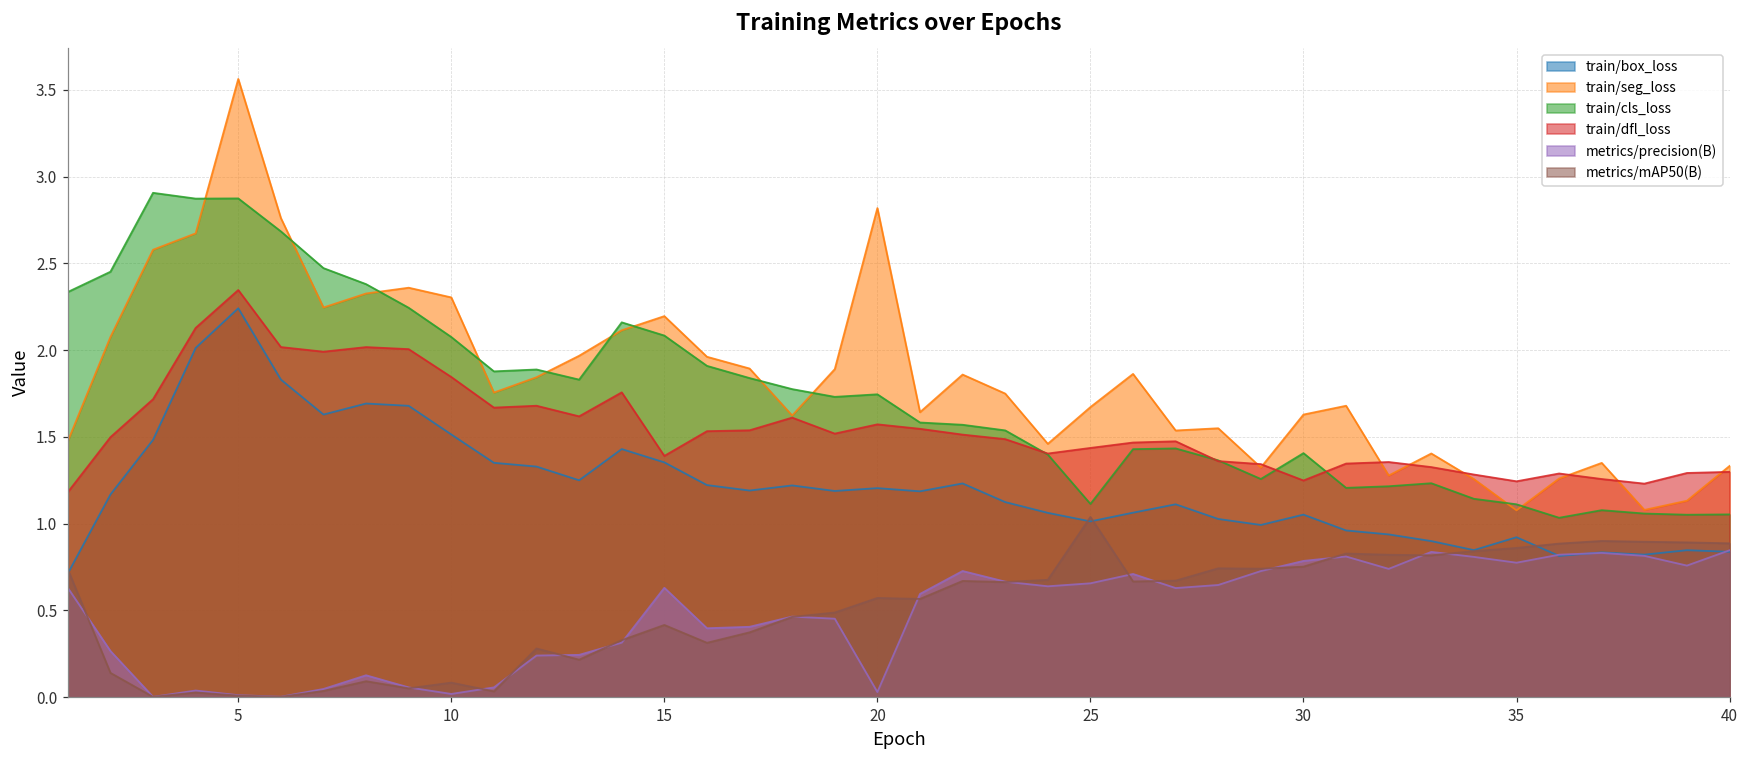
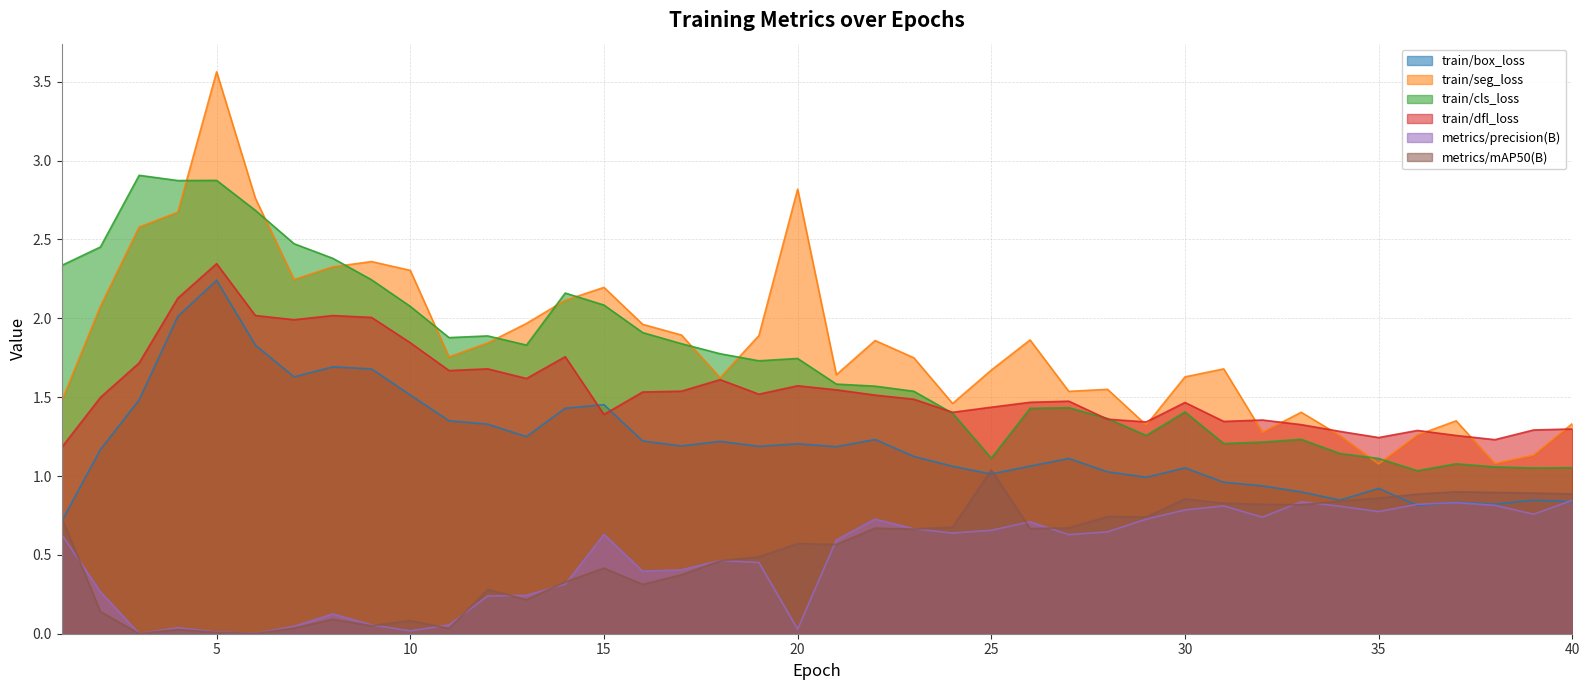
  {
    "train/box_loss": {
      "5": 2.24,
      "10": 1.51,
-     "15": 1.35,
+     "15": 1.45,
      "20": 1.20,
      "25": 1.01,
      "30": 1.05,
      "35": 0.92
    },
    "train/seg_loss": {
      "5": 3.56,
      "10": 2.30,
      "15": 2.20,
      "20": 2.82,
      "25": 1.67,
      "30": 1.63,
      "35": 1.08,
      "40": 1.33
    },
    "train/cls_loss": {
      "5": 2.87,
      "10": 2.08,
      "15": 2.08,
      "20": 1.75,
      "25": 1.11,
      "30": 1.41,
      "35": 1.11,
      "40": 1.05
    },
    "train/dfl_loss": {
      "5": 2.35,
      "10": 1.85,
      "15": 1.39,
      "20": 1.57,
      "25": 1.44,
-     "30": 1.25,
+     "30": 1.47,
      "35": 1.24,
      "40": 1.30
    },
    "metrics/precision(B)": {
      "10": 0.02,
      "15": 0.63,
      "20": 0.03,
      "25": 0.66,
      "30": 0.79,
      "35": 0.77
    },
    "metrics/mAP50(B)": {
      "10": 0.08,
      "15": 0.42,
      "20": 0.57,
      "25": 1.04,
-     "30": 0.75,
+     "30": 0.85,
      "35": 0.86,
      "40": 0.89
    }
  }
